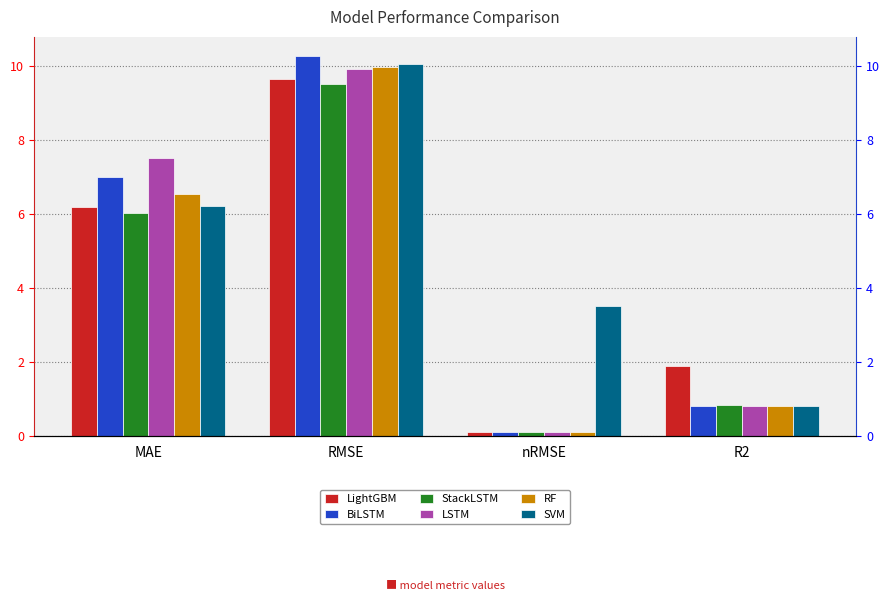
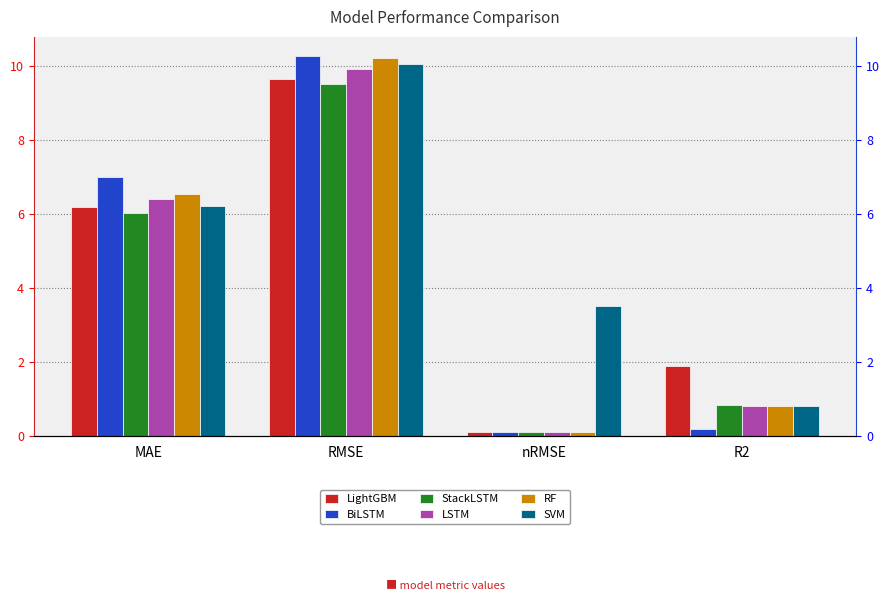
  {
    "LightGBM": {
      "MAE": 6.2,
      "RMSE": 9.6,
      "nRMSE": 0.1,
      "R2": 1.9
    },
    "BiLSTM": {
      "MAE": 7.0,
      "RMSE": 10.3,
      "nRMSE": 0.1,
-     "R2": 0.8
+     "R2": 0.2
    },
    "StackLSTM": {
      "MAE": 6.0,
      "RMSE": 9.5,
      "nRMSE": 0.1,
      "R2": 0.8
    },
    "LSTM": {
-     "MAE": 7.5,
+     "MAE": 6.4,
      "RMSE": 9.9,
      "nRMSE": 0.1,
      "R2": 0.8
    },
    "RF": {
      "MAE": 6.5,
-     "RMSE": 10.0,
+     "RMSE": 10.2,
      "nRMSE": 0.1,
      "R2": 0.8
    },
    "SVM": {
      "MAE": 6.2,
      "RMSE": 10.1,
      "nRMSE": 3.5,
      "R2": 0.8
    }
  }
